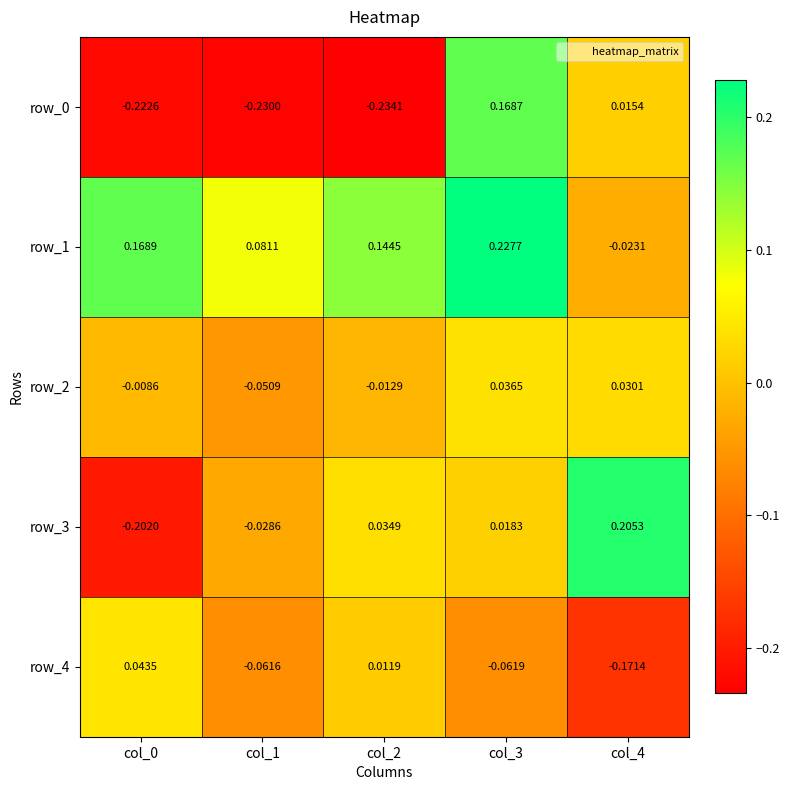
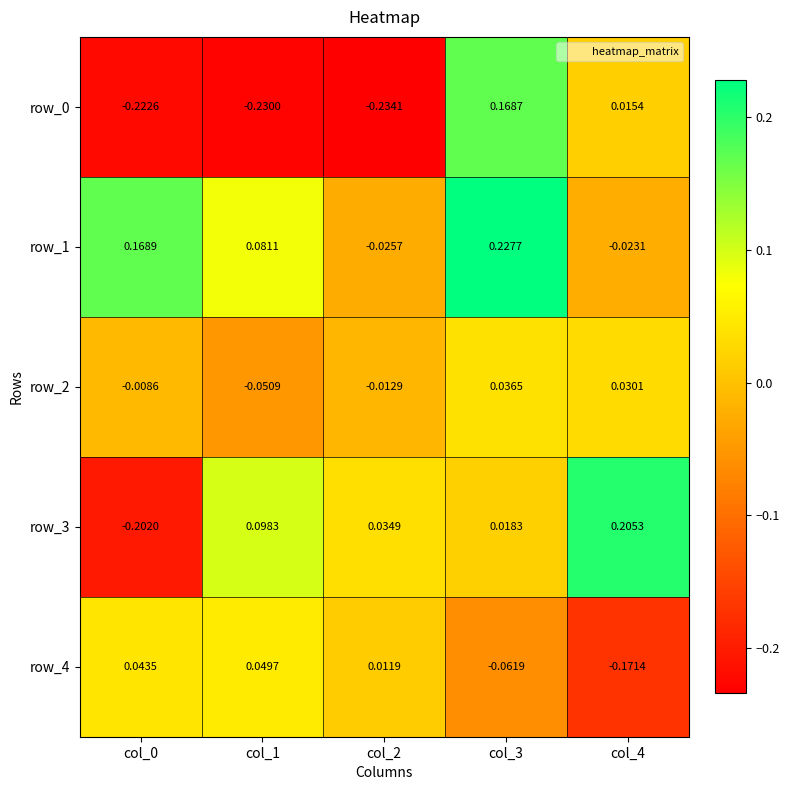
  {
    "row_0": {
      "col_0": -0.2226,
      "col_1": -0.2300,
      "col_2": -0.2341,
      "col_3": 0.1687,
      "col_4": 0.0154
    },
    "row_1": {
      "col_0": 0.1689,
      "col_1": 0.0811,
-     "col_2": 0.1445,
+     "col_2": -0.0257,
      "col_3": 0.2277,
      "col_4": -0.0231
    },
    "row_2": {
      "col_0": -0.0086,
      "col_1": -0.0509,
      "col_2": -0.0129,
      "col_3": 0.0365,
      "col_4": 0.0301
    },
    "row_3": {
      "col_0": -0.2020,
-     "col_1": -0.0286,
+     "col_1": 0.0983,
      "col_2": 0.0349,
      "col_3": 0.0183,
      "col_4": 0.2053
    },
    "row_4": {
      "col_0": 0.0435,
-     "col_1": -0.0616,
+     "col_1": 0.0497,
      "col_2": 0.0119,
      "col_3": -0.0619,
      "col_4": -0.1714
    }
  }
